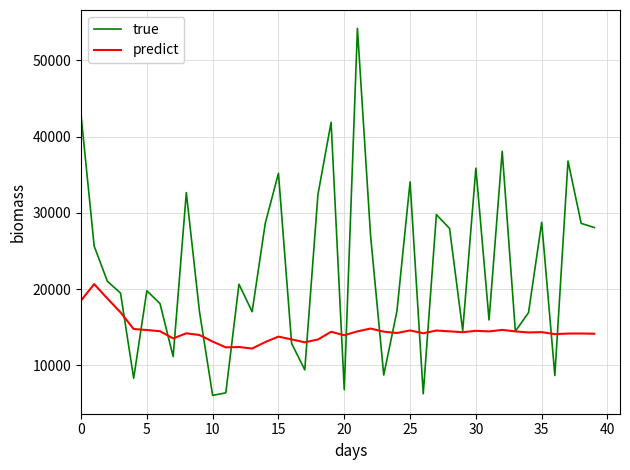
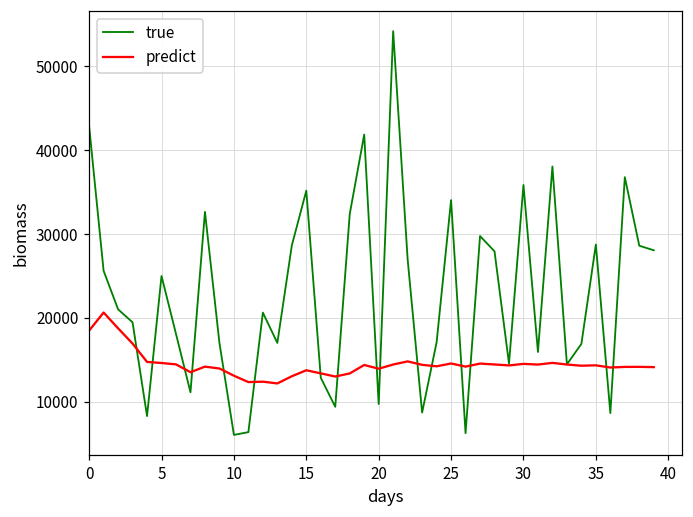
  {
    "true": {
      "0": 43000,
-     "5": 20000,
+     "5": 25000,
      "10": 6000,
      "15": 35000,
-     "20": 7000,
+     "20": 10000,
      "25": 34000,
      "30": 36000,
      "35": 29000
    },
    "predict": {
      "0": 19000,
      "5": 15000,
      "10": 13000,
      "15": 14000,
      "20": 14000,
      "25": 15000,
      "30": 15000,
      "35": 14000
    }
  }
